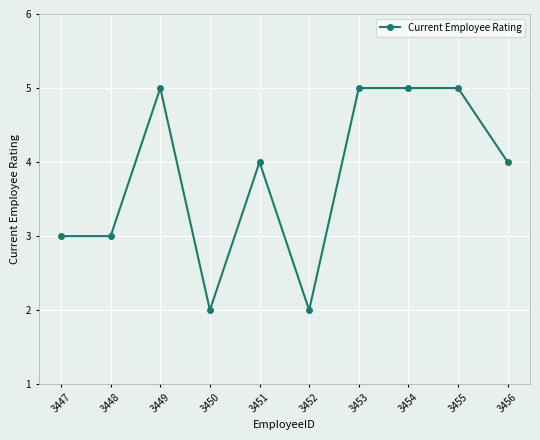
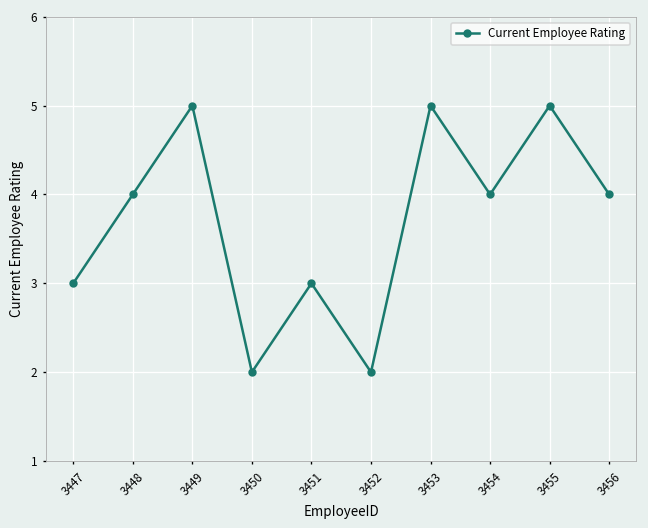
  {
    "3447": 3,
-   "3448": 3,
+   "3448": 4,
    "3449": 5,
    "3450": 2,
-   "3451": 4,
+   "3451": 3,
    "3452": 2,
    "3453": 5,
-   "3454": 5,
+   "3454": 4,
    "3455": 5,
    "3456": 4
  }
